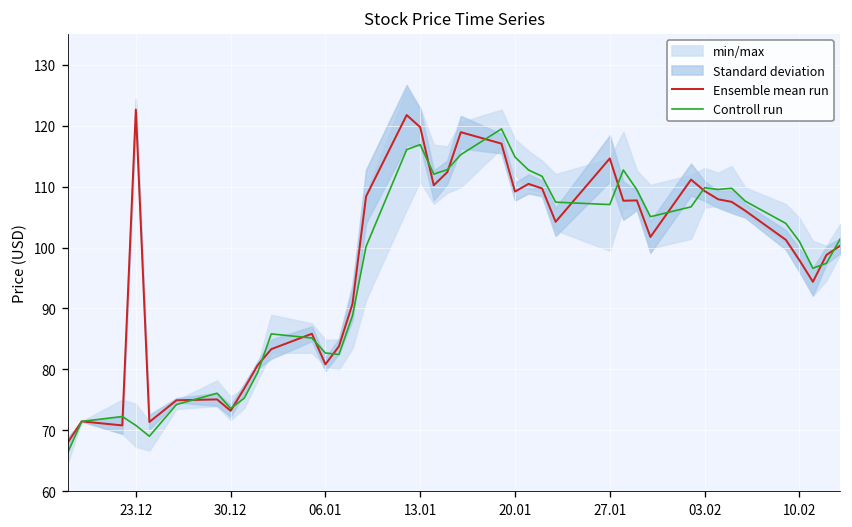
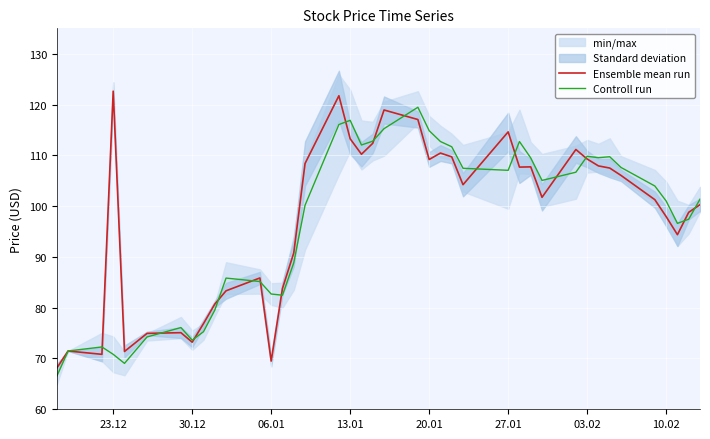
  {
    "Ensemble mean run": {
      "23.12": 123,
-     "06.01": 81,
-     "13.01": 120,
+     "06.01": 69,
+     "13.01": 113,
      "20.01": 109,
      "03.02": 109,
      "10.02": 98
    },
    "Controll run": {
      "23.12": 71,
      "06.01": 83,
      "13.01": 117,
      "20.01": 115,
      "27.01": 107,
      "03.02": 110,
      "10.02": 101
    }
  }
